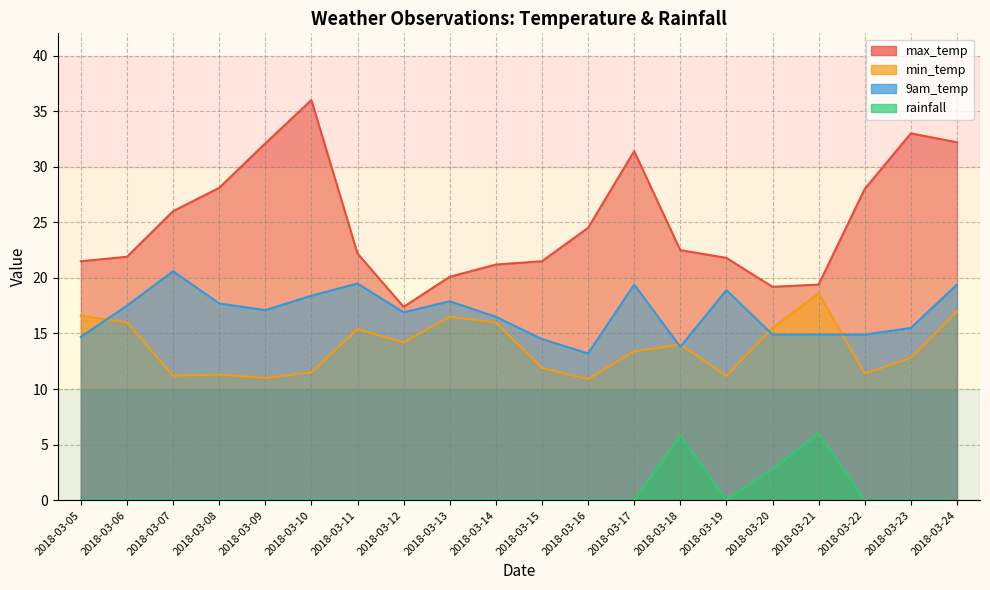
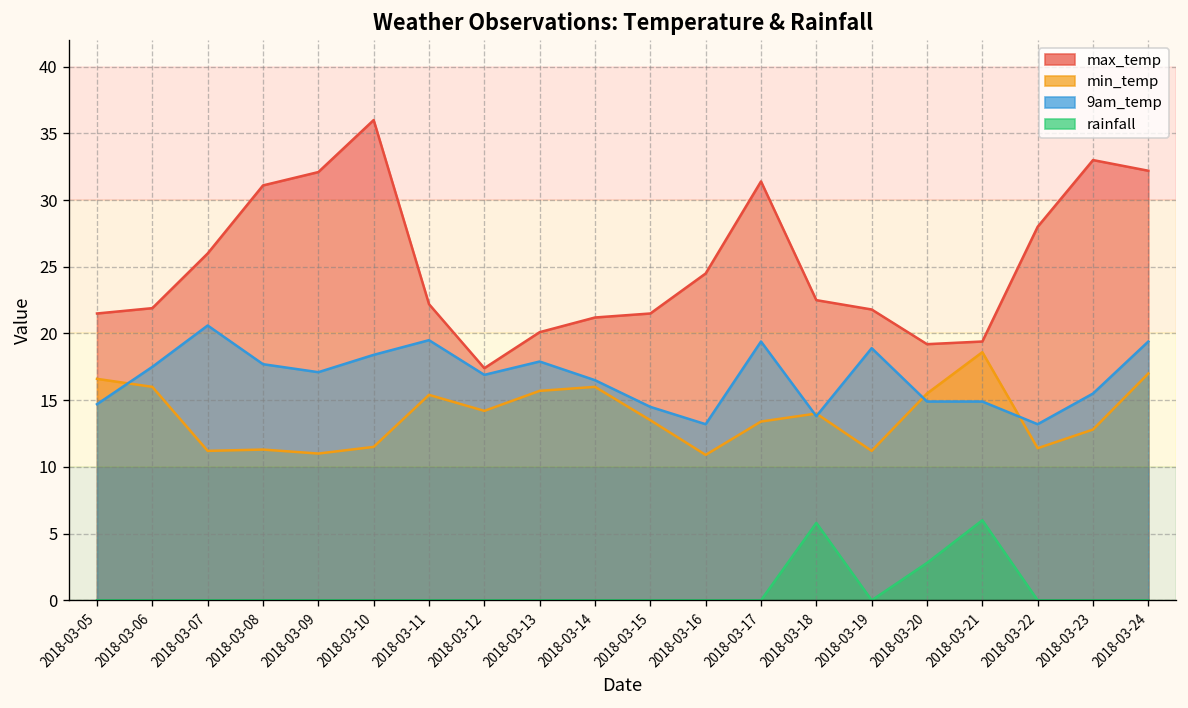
  {
    "max_temp": {
      "2018-03-05": 21.5,
      "2018-03-06": 21.9,
      "2018-03-07": 26.0,
-     "2018-03-08": 28.1,
+     "2018-03-08": 31.1,
      "2018-03-09": 32.1,
      "2018-03-10": 36.0,
      "2018-03-11": 22.2,
      "2018-03-12": 17.4,
      "2018-03-13": 20.1,
      "2018-03-14": 21.2,
      "2018-03-15": 21.5,
      "2018-03-16": 24.5,
      "2018-03-17": 31.4,
      "2018-03-18": 22.5,
      "2018-03-19": 21.8,
      "2018-03-20": 19.2,
      "2018-03-21": 19.4,
      "2018-03-22": 28.0,
      "2018-03-23": 33.0,
      "2018-03-24": 32.2
    },
    "min_temp": {
      "2018-03-05": 16.6,
      "2018-03-06": 16.0,
      "2018-03-07": 11.2,
      "2018-03-08": 11.3,
      "2018-03-09": 11.0,
      "2018-03-10": 11.5,
      "2018-03-11": 15.4,
      "2018-03-12": 14.2,
-     "2018-03-13": 16.5,
+     "2018-03-13": 15.7,
      "2018-03-14": 16.0,
-     "2018-03-15": 11.9,
+     "2018-03-15": 13.5,
      "2018-03-16": 10.9,
      "2018-03-17": 13.4,
      "2018-03-19": 11.2,
      "2018-03-20": 15.5,
      "2018-03-21": 18.6,
      "2018-03-22": 11.4,
      "2018-03-23": 12.8,
      "2018-03-24": 17.0
    },
    "9am_temp": {
      "2018-03-05": 14.7,
      "2018-03-06": 17.5,
      "2018-03-07": 20.6,
      "2018-03-08": 17.7,
      "2018-03-09": 17.1,
      "2018-03-10": 18.4,
      "2018-03-11": 19.5,
      "2018-03-12": 16.9,
      "2018-03-13": 17.9,
      "2018-03-14": 16.5,
      "2018-03-15": 14.5,
      "2018-03-16": 13.2,
      "2018-03-17": 19.4,
      "2018-03-19": 18.9,
      "2018-03-20": 14.9,
      "2018-03-21": 14.9,
-     "2018-03-22": 14.9,
+     "2018-03-22": 13.2,
      "2018-03-23": 15.5,
      "2018-03-24": 19.4
    },
    "rainfall": {
      "2018-03-05": 0.0,
      "2018-03-06": 0.0,
      "2018-03-07": 0.0,
      "2018-03-08": 0.0,
      "2018-03-09": 0.0,
      "2018-03-10": 0.0,
      "2018-03-11": 0.0,
      "2018-03-12": 0.0,
      "2018-03-13": 0.0,
      "2018-03-14": 0.0,
      "2018-03-15": 0.0,
      "2018-03-16": 0.0,
      "2018-03-17": 0.0,
      "2018-03-18": 5.8,
      "2018-03-19": 0.0,
      "2018-03-20": 2.8,
      "2018-03-21": 6.0,
      "2018-03-22": 0.0,
      "2018-03-23": 0.0,
      "2018-03-24": 0.0
    }
  }
